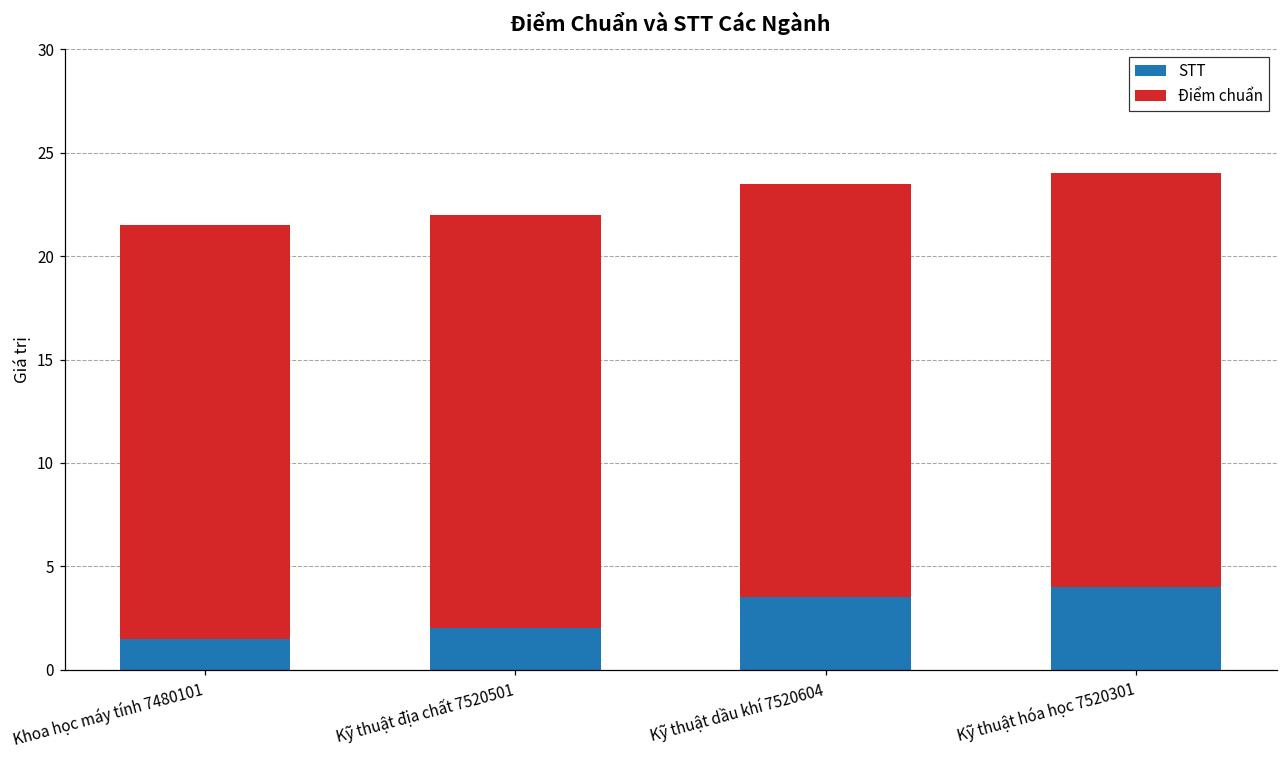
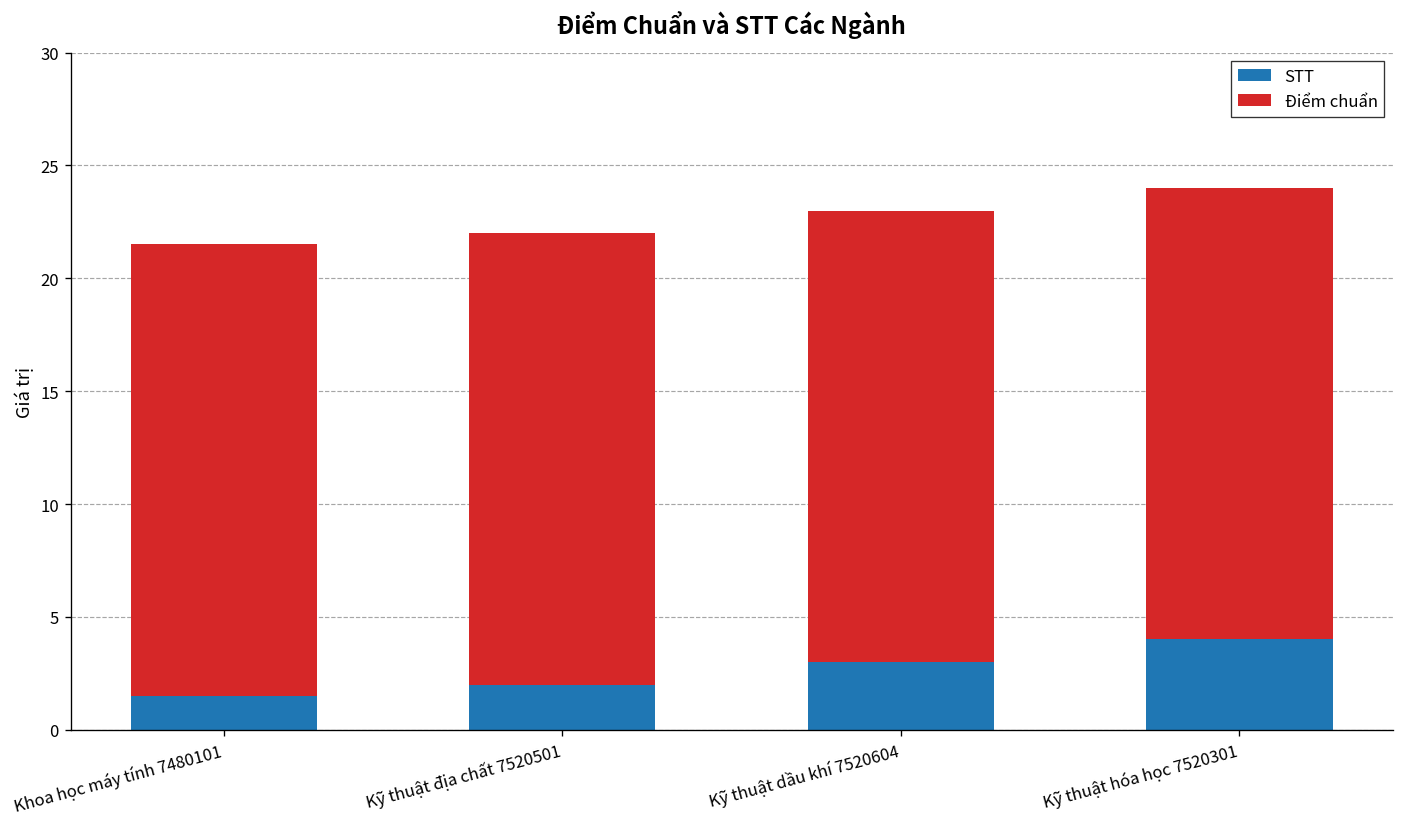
  {
    "STT": {
      "Khoa học máy tính 7480101": 1.5,
      "Kỹ thuật địa chất 7520501": 2.0,
-     "Kỹ thuật dầu khí 7520604": 3.5,
+     "Kỹ thuật dầu khí 7520604": 3.0,
      "Kỹ thuật hóa học 7520301": 4.0
    },
    "Điểm chuẩn": {
      "Khoa học máy tính 7480101": 20.0,
      "Kỹ thuật địa chất 7520501": 20.0,
      "Kỹ thuật dầu khí 7520604": 20.0,
      "Kỹ thuật hóa học 7520301": 20.0
    }
  }
